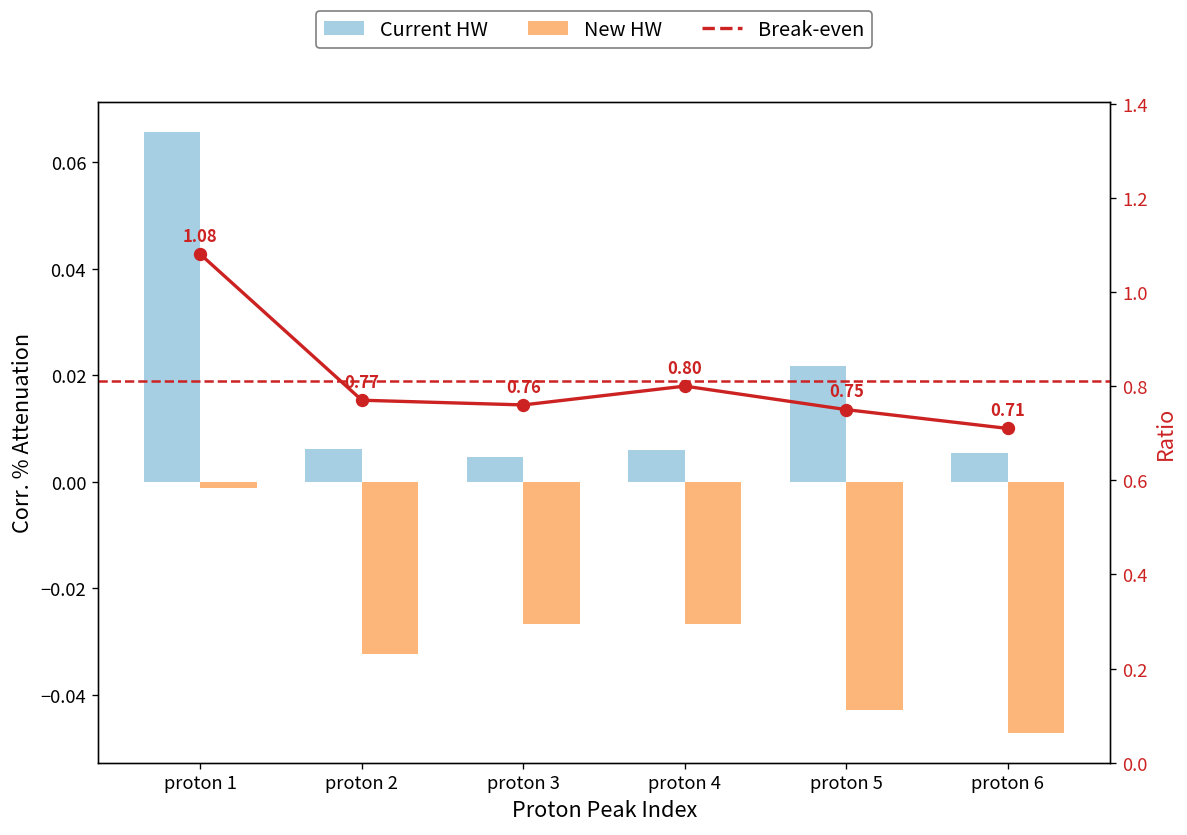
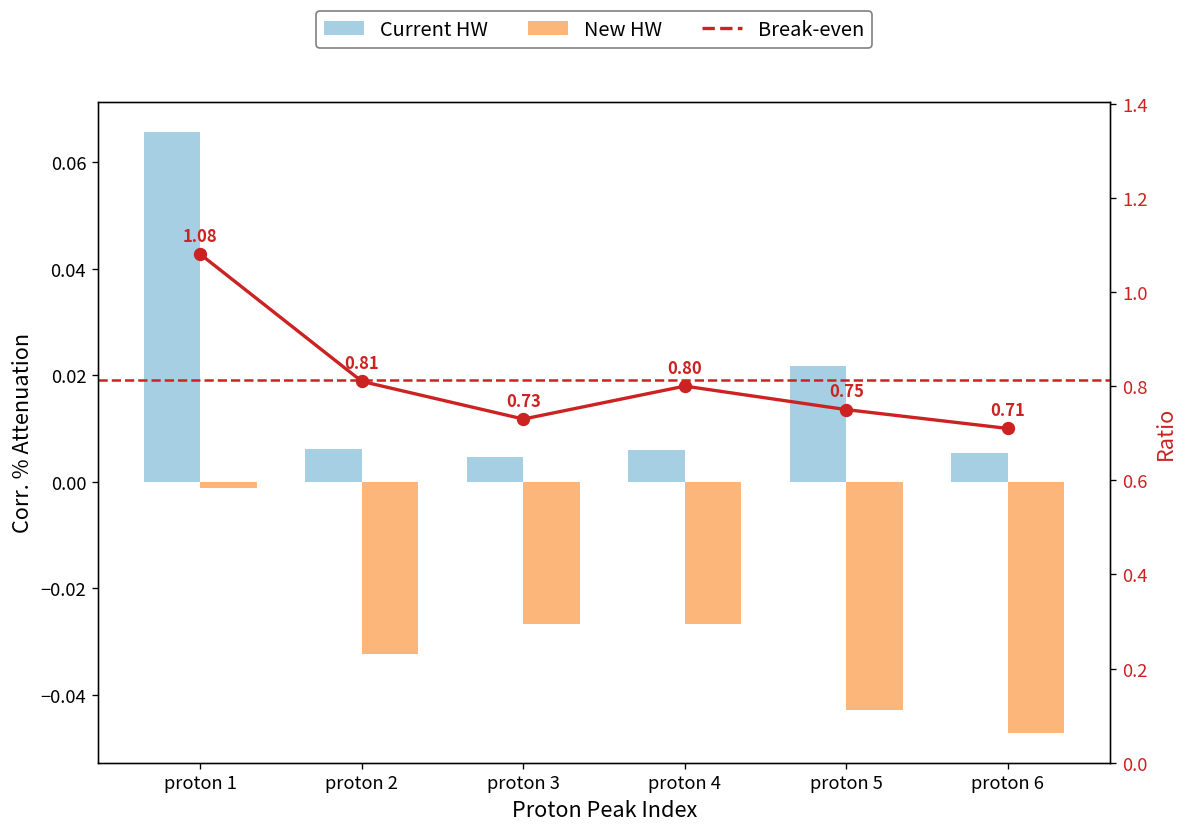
  {
    "Break-even": {
      "proton 1": 1.08,
-     "proton 2": 0.77,
-     "proton 3": 0.76,
+     "proton 2": 0.81,
+     "proton 3": 0.73,
      "proton 4": 0.80,
      "proton 5": 0.75,
      "proton 6": 0.71
    }
  }
